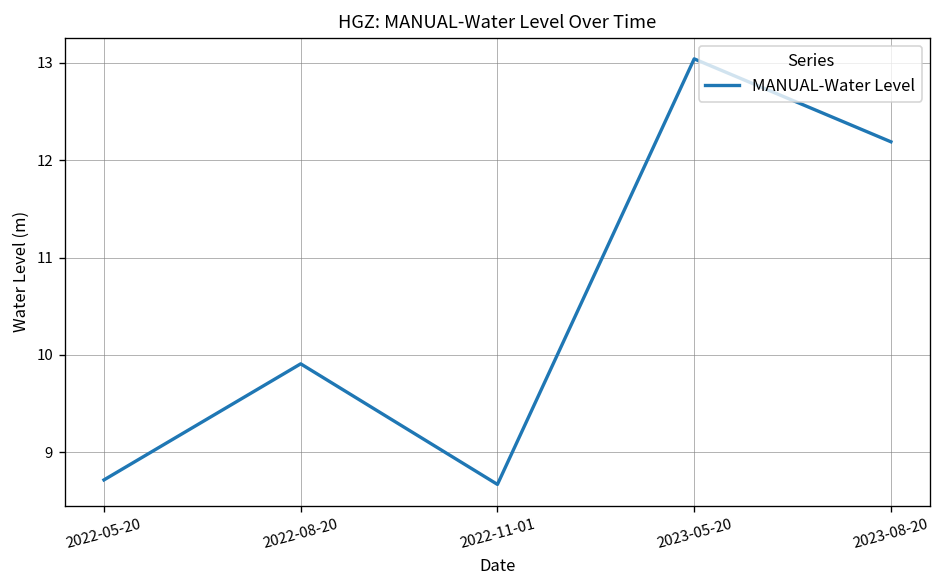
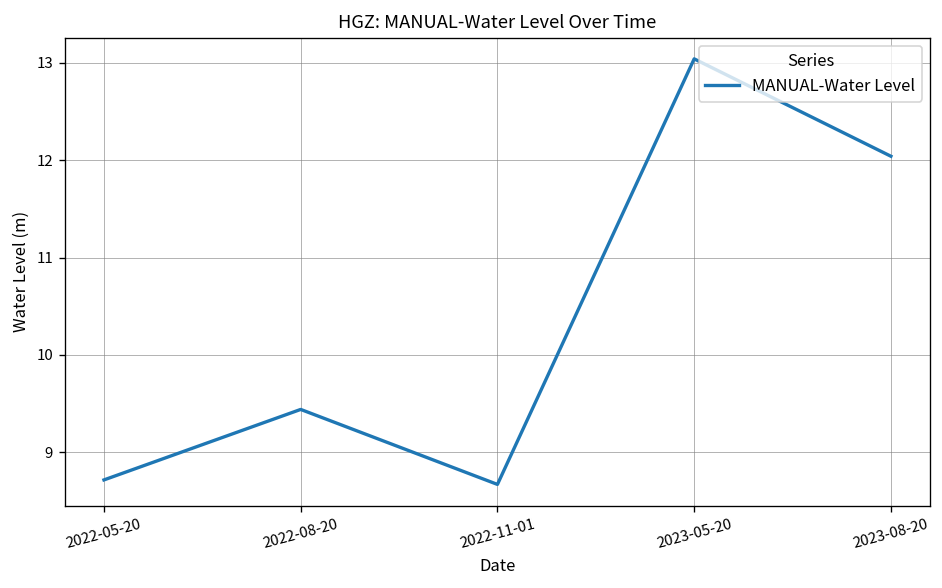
  {
    "2022-05-20": 8.7,
-   "2022-08-20": 9.9,
+   "2022-08-20": 9.4,
    "2022-11-01": 8.7,
    "2023-05-20": 13.0,
-   "2023-08-20": 12.2
+   "2023-08-20": 12.0
  }
